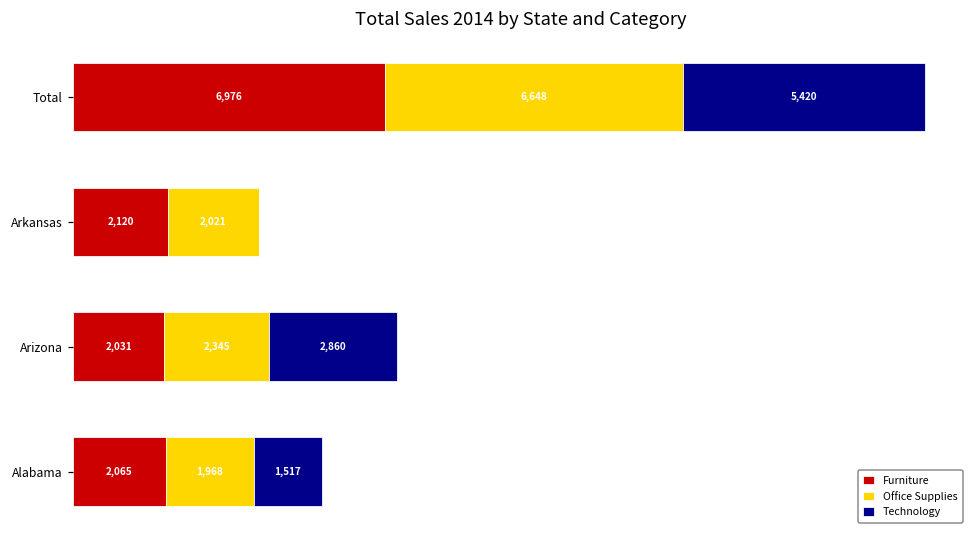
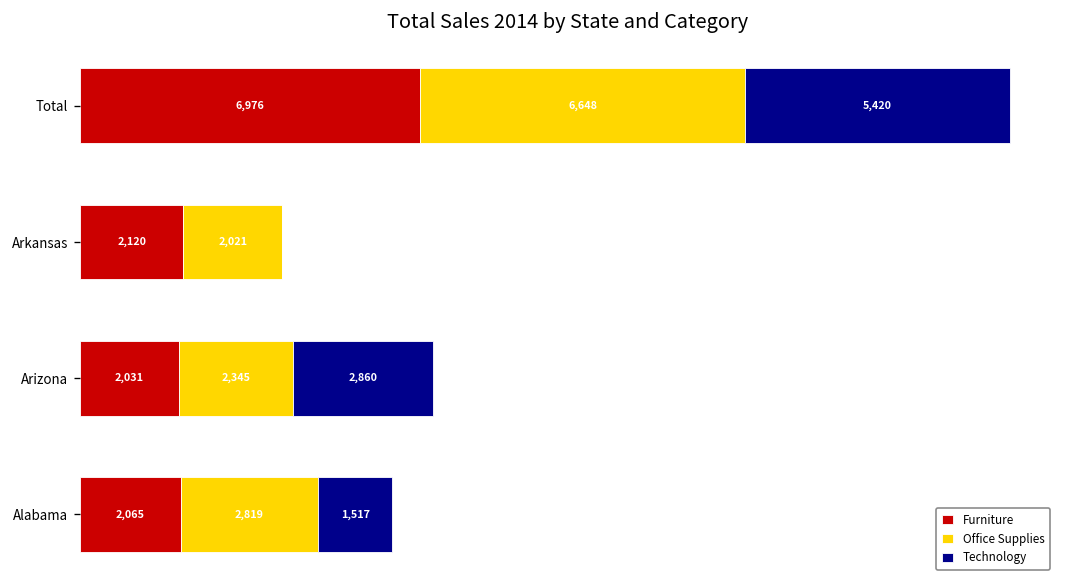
  {
    "Furniture": {
      "Total": "6,976",
      "Arkansas": "2,120",
      "Arizona": "2,031",
      "Alabama": "2,065"
    },
    "Office Supplies": {
      "Total": "6,648",
      "Arkansas": "2,021",
      "Arizona": "2,345",
-     "Alabama": "1,968"
+     "Alabama": "2,819"
    },
    "Technology": {
      "Total": "5,420",
      "Arizona": "2,860",
      "Alabama": "1,517"
    }
  }
